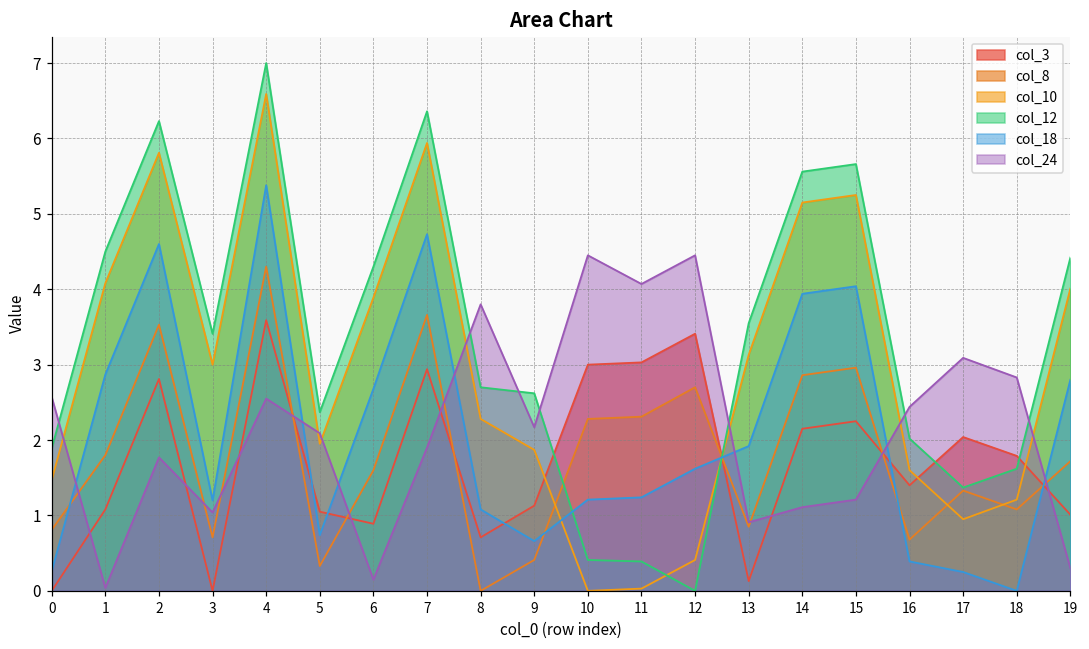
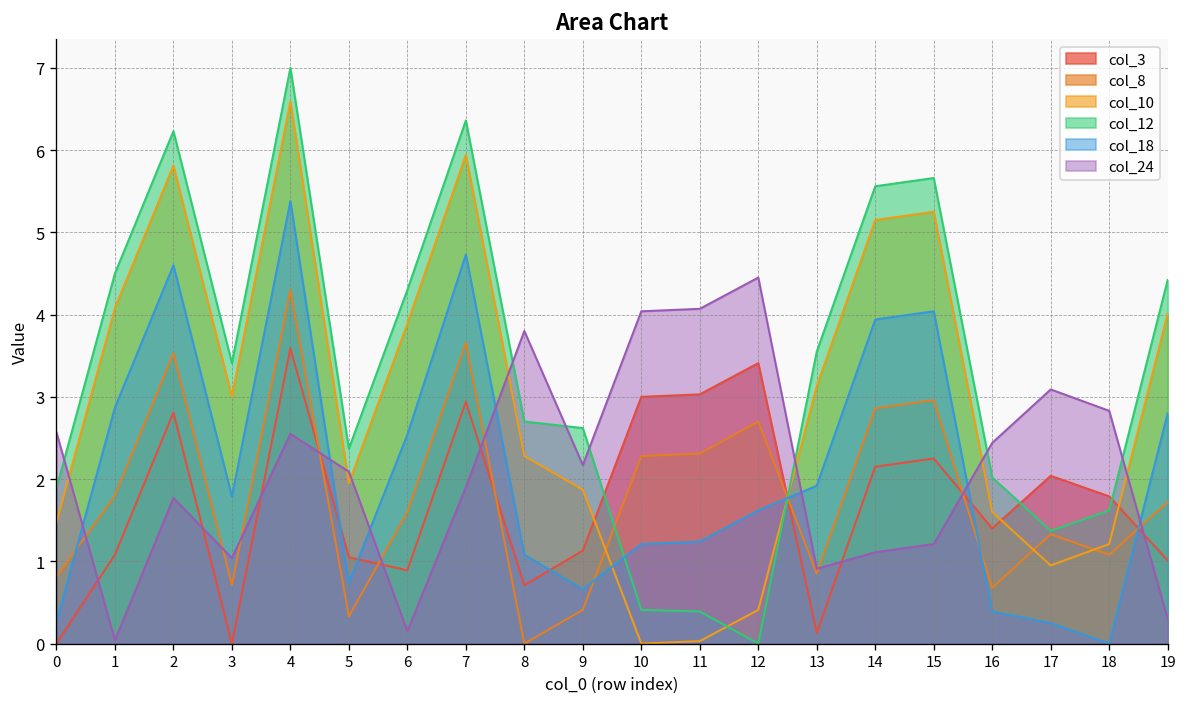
  {
    "col_12": {
      "0": 1.9,
      "1": 4.5,
      "2": 6.2,
      "3": 3.4,
      "4": 7.0,
      "5": 2.4,
      "6": 4.3,
      "7": 6.4,
      "8": 2.7,
      "9": 2.6,
      "10": 0.4,
      "11": 0.4,
      "12": 0.0,
      "13": 3.6,
      "14": 5.6,
      "15": 5.7,
      "16": 2.0,
      "17": 1.4,
      "18": 1.6,
      "19": 4.4
    },
    "col_18": {
      "0": 0.3,
      "1": 2.9,
      "2": 4.6,
-     "3": 1.2,
+     "3": 1.8,
      "4": 5.4,
      "5": 0.7,
-     "6": 2.7,
+     "6": 2.5,
      "7": 4.7,
      "8": 1.1,
      "9": 0.7,
      "10": 1.2,
      "11": 1.2,
      "12": 1.6,
      "13": 1.9,
      "14": 3.9,
      "15": 4.0,
      "16": 0.4,
      "17": 0.3,
      "18": 0.0,
      "19": 2.8
    },
    "col_24": {
      "0": 2.6,
      "1": 0.0,
      "2": 1.8,
      "3": 1.0,
      "4": 2.6,
      "5": 2.1,
      "6": 0.2,
      "7": 1.9,
      "8": 3.8,
      "9": 2.2,
-     "10": 4.5,
+     "10": 4.0,
      "11": 4.1,
      "12": 4.5,
      "13": 0.9,
      "14": 1.1,
      "15": 1.2,
      "16": 2.4,
      "17": 3.1,
      "18": 2.8,
      "19": 0.3
    }
  }
